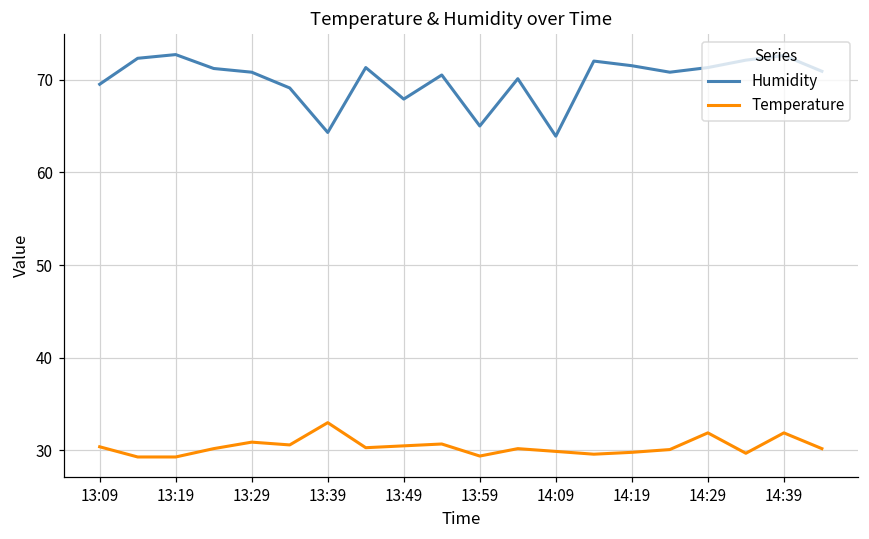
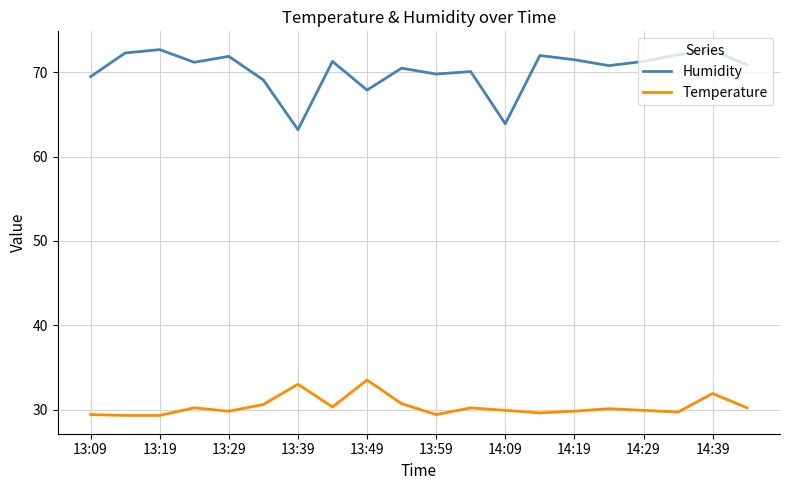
  {
    "Humidity": {
      "13:09": 70,
      "13:19": 73,
-     "13:29": 71,
-     "13:39": 64,
+     "13:29": 72,
+     "13:39": 63,
      "13:49": 68,
-     "13:59": 65,
+     "13:59": 70,
      "14:09": 64,
      "14:19": 72
    },
    "Temperature": {
-     "13:09": 30,
+     "13:09": 29,
      "13:19": 29,
-     "13:29": 31,
+     "13:29": 30,
      "13:39": 33,
-     "13:49": 31,
+     "13:49": 34,
      "13:59": 29,
      "14:09": 30,
      "14:19": 30,
-     "14:29": 32,
+     "14:29": 30,
      "14:39": 32
    }
  }
